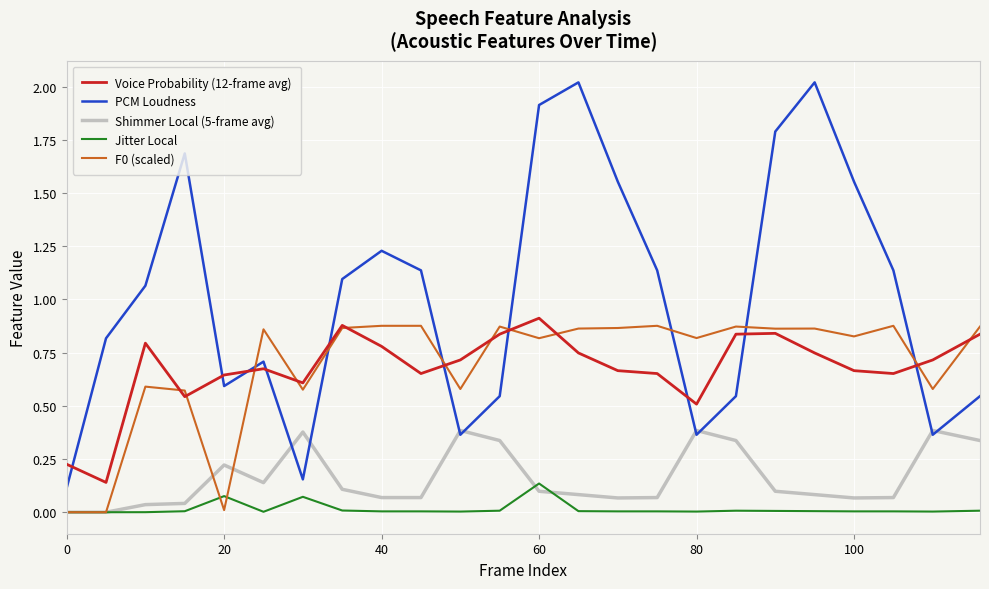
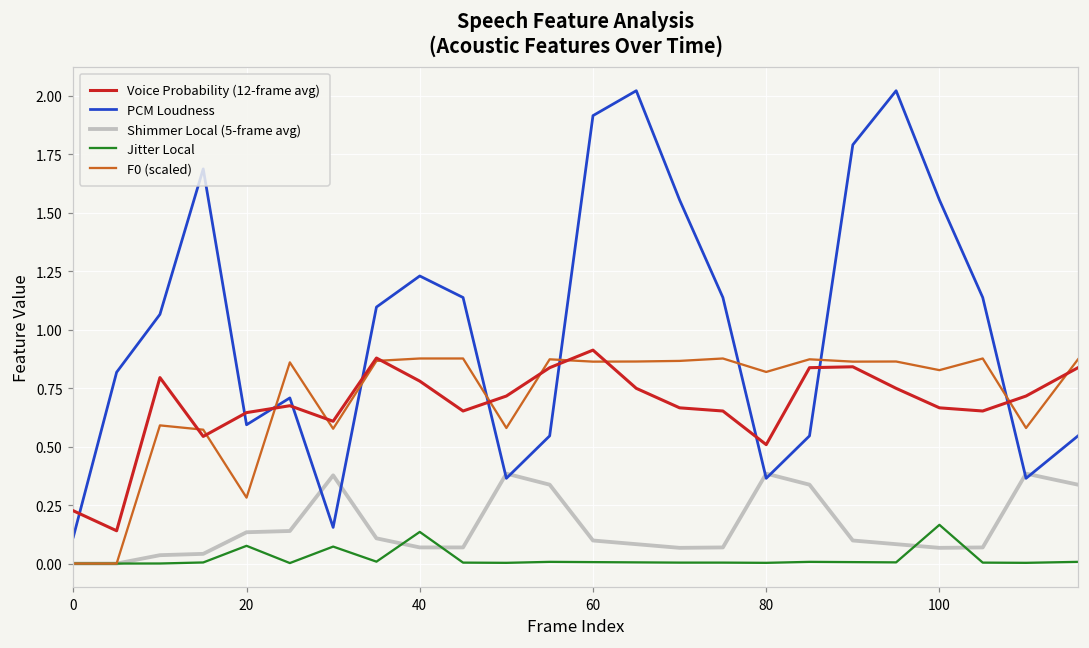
  {
    "Voice Probability (12-frame avg)": {
      "0": 0.23,
      "20": 0.65,
      "40": 0.78,
      "60": 0.91,
      "80": 0.51,
      "100": 0.67
    },
    "PCM Loudness": {
      "0": 0.11,
      "20": 0.59,
      "40": 1.23,
      "60": 1.91,
      "80": 0.36,
      "100": 1.55
    },
    "Shimmer Local (5-frame avg)": {
-     "20": 0.22,
+     "20": 0.13,
      "40": 0.07,
      "60": 0.10,
      "80": 0.38,
      "100": 0.07
    },
    "Jitter Local": {
      "20": 0.08,
-     "40": 0.00,
-     "60": 0.14,
+     "40": 0.14,
+     "60": 0.01,
      "80": 0.00,
-     "100": 0.00
+     "100": 0.17
    },
    "F0 (scaled)": {
-     "20": 0.01,
+     "20": 0.28,
      "40": 0.88,
-     "60": 0.82,
+     "60": 0.86,
      "80": 0.82,
      "100": 0.83
    }
  }
